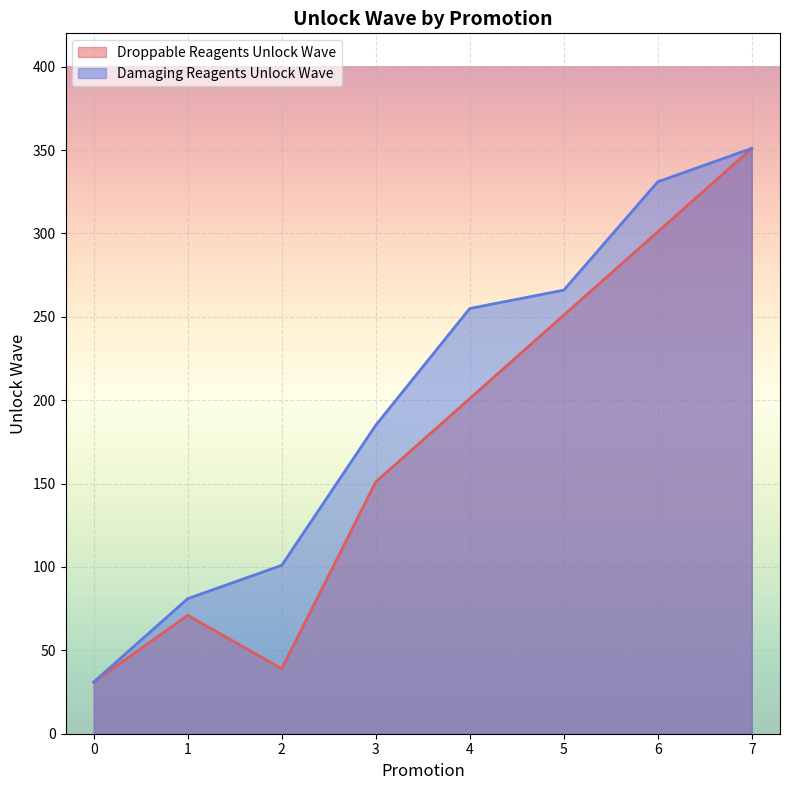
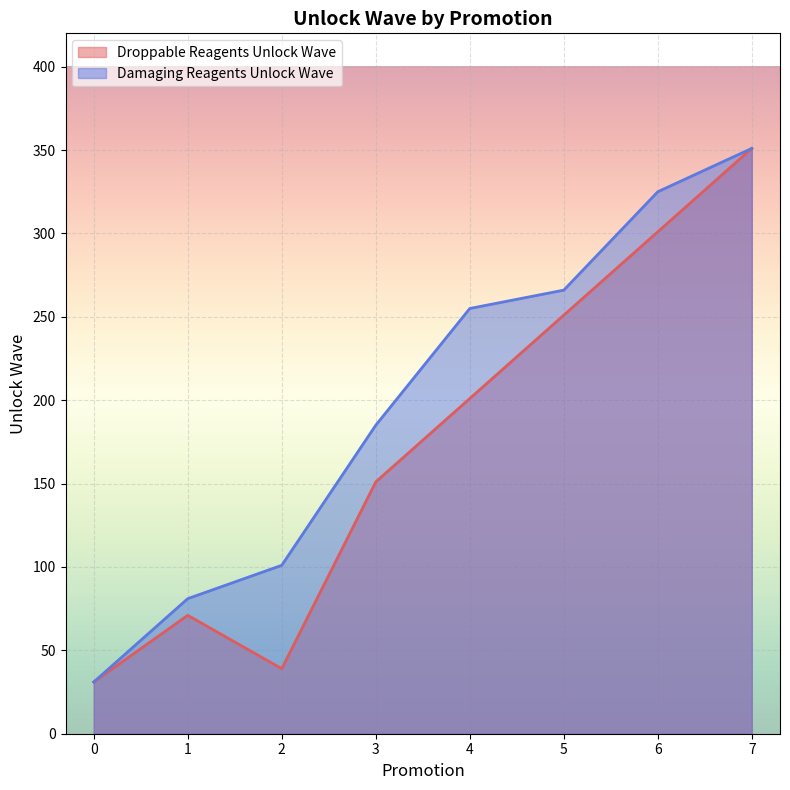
  {
    "Droppable Reagents Unlock Wave": {
      "1": 71,
      "2": 39,
      "3": 151,
      "4": 201,
      "5": 251,
      "6": 301
    },
    "Damaging Reagents Unlock Wave": {
      "1": 81,
      "2": 101,
      "3": 185,
      "4": 255,
      "5": 266,
-     "6": 331
+     "6": 325
    }
  }
